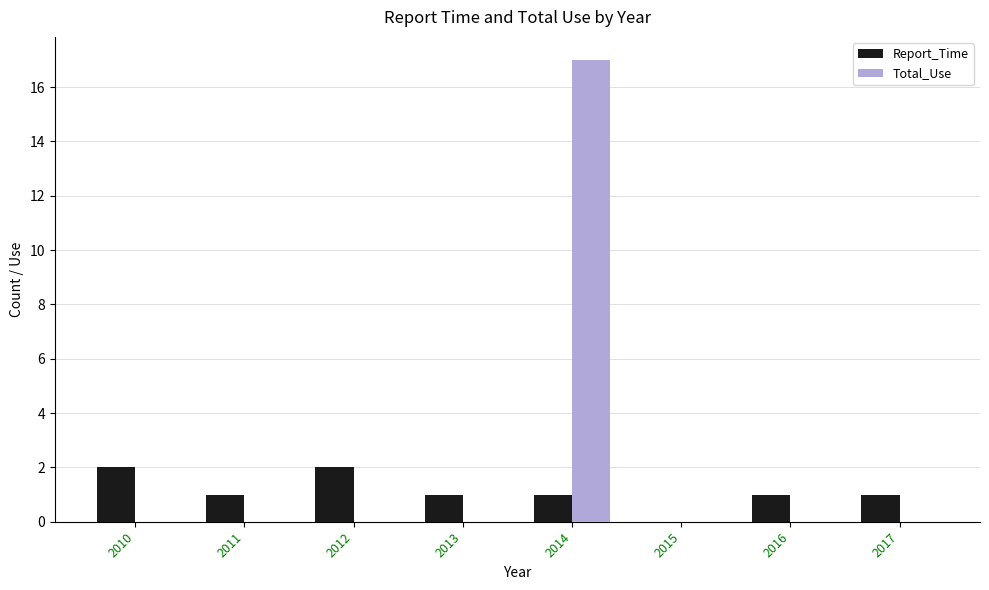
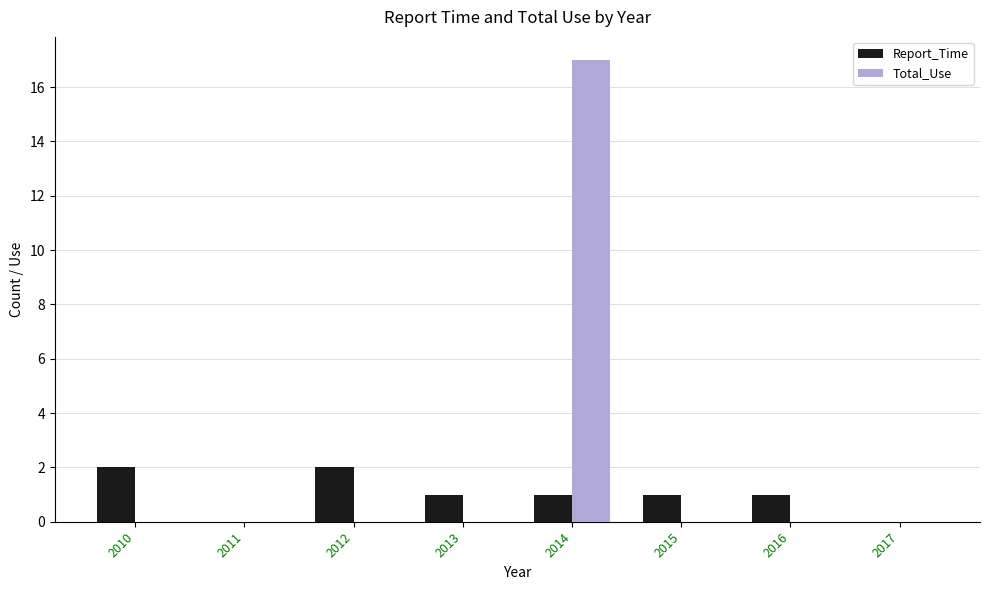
  {
    "Report_Time": {
      "2010": 2,
-     "2011": 1,
+     "2011": 0,
      "2012": 2,
      "2013": 1,
      "2014": 1,
-     "2015": 0,
+     "2015": 1,
      "2016": 1,
-     "2017": 1
+     "2017": 0
    },
    "Total_Use": {
      "2010": 0,
      "2011": 0,
      "2012": 0,
      "2013": 0,
      "2014": 17,
      "2015": 0,
      "2016": 0,
      "2017": 0
    }
  }
